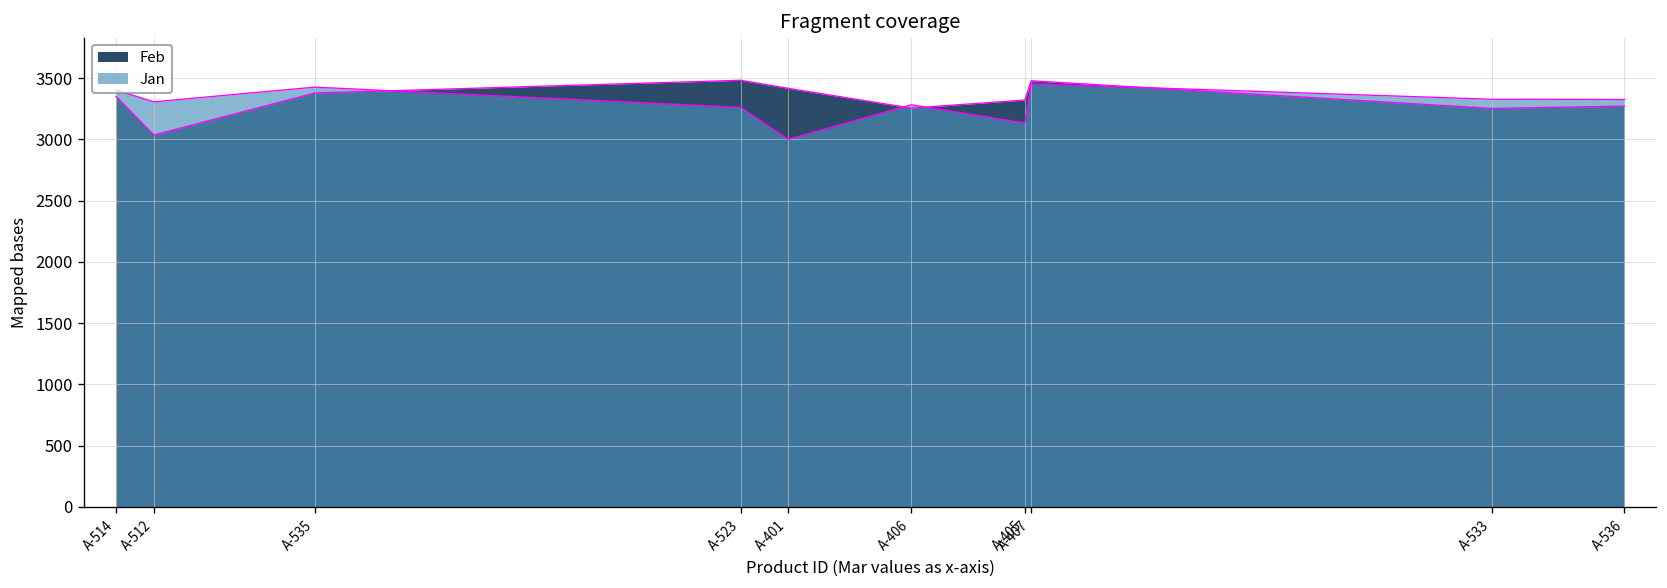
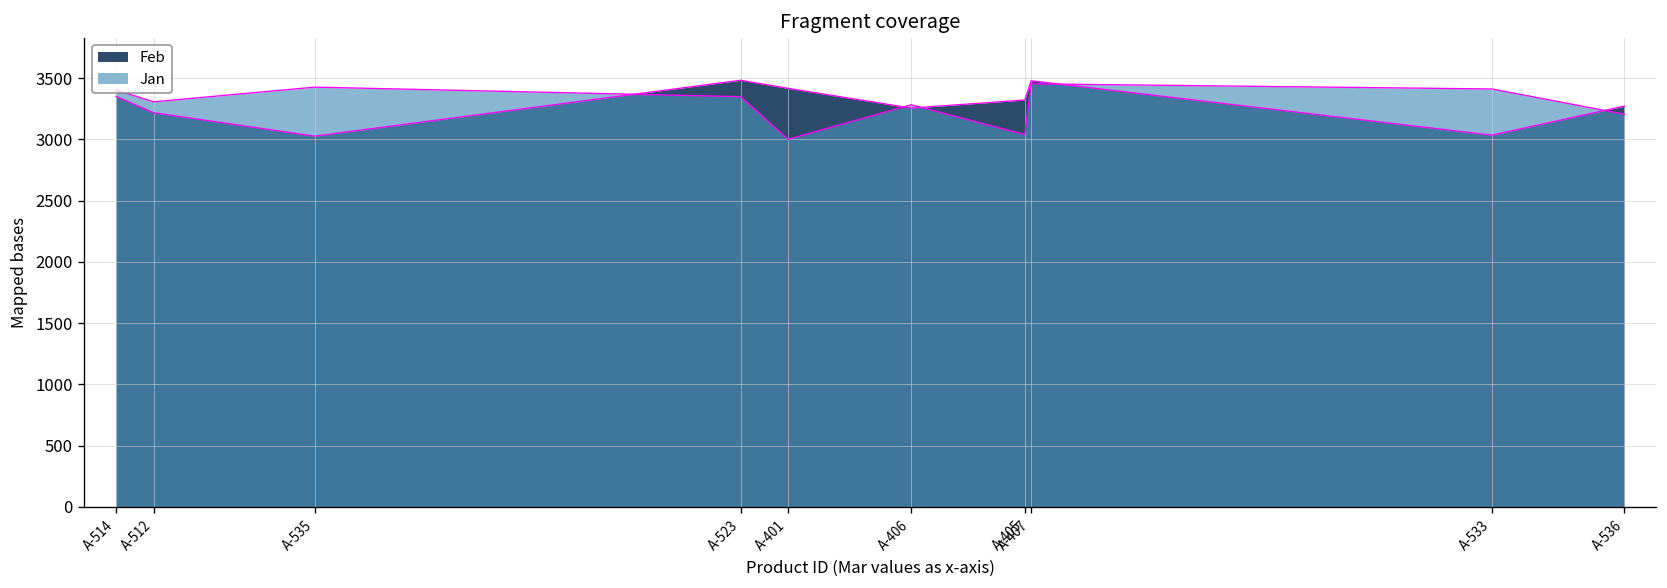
  {
    "Feb": {
      "A-514": 3350,
-     "A-512": 3040,
-     "A-535": 3380,
+     "A-512": 3220,
+     "A-535": 3030,
      "A-523": 3480,
      "A-401": 3420,
      "A-406": 3260,
      "A-405": 3320,
-     "A-533": 3250,
+     "A-533": 3030,
      "A-536": 3270
    },
    "Jan": {
      "A-512": 3310,
      "A-535": 3430,
-     "A-523": 3260,
+     "A-523": 3350,
      "A-401": 3000,
      "A-406": 3280,
-     "A-405": 3130,
-     "A-533": 3330,
-     "A-536": 3330
+     "A-405": 3040,
+     "A-533": 3410,
+     "A-536": 3210
    }
  }
